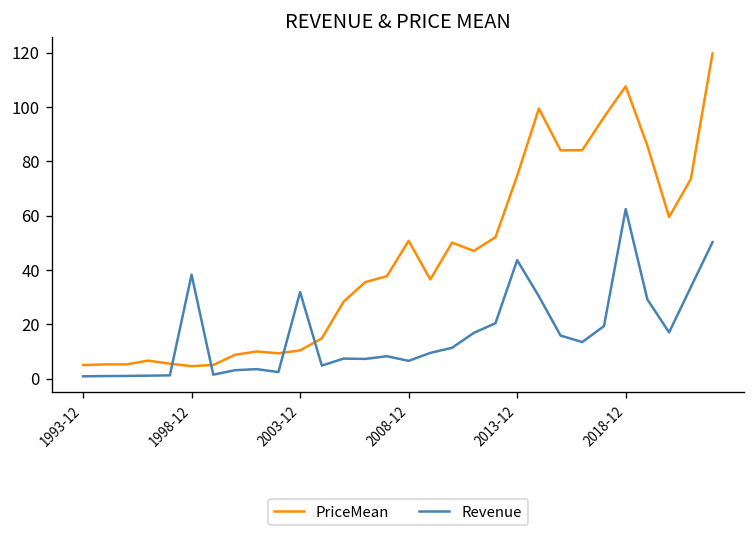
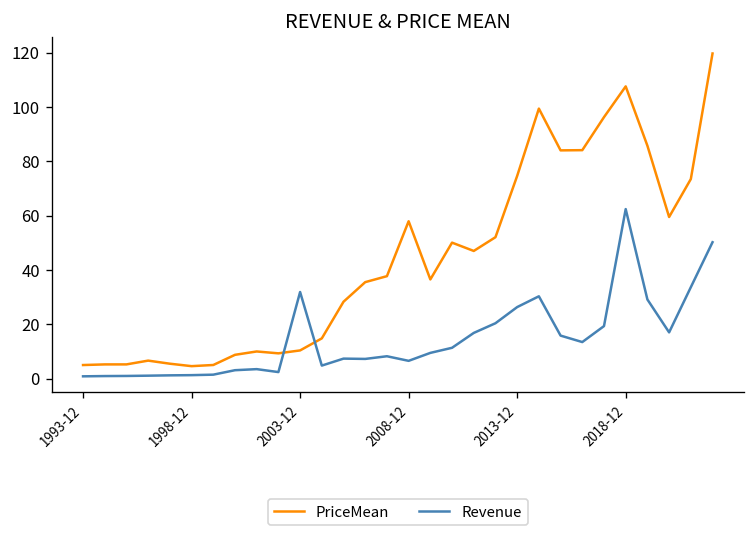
  {
    "PriceMean": {
      "1993-12": 5,
      "1998-12": 5,
      "2003-12": 10,
-     "2008-12": 51,
+     "2008-12": 58,
      "2013-12": 75,
      "2018-12": 108
    },
    "Revenue": {
      "1993-12": 1,
-     "1998-12": 38,
+     "1998-12": 1,
      "2003-12": 32,
      "2008-12": 7,
-     "2013-12": 44,
+     "2013-12": 26,
      "2018-12": 62
    }
  }
